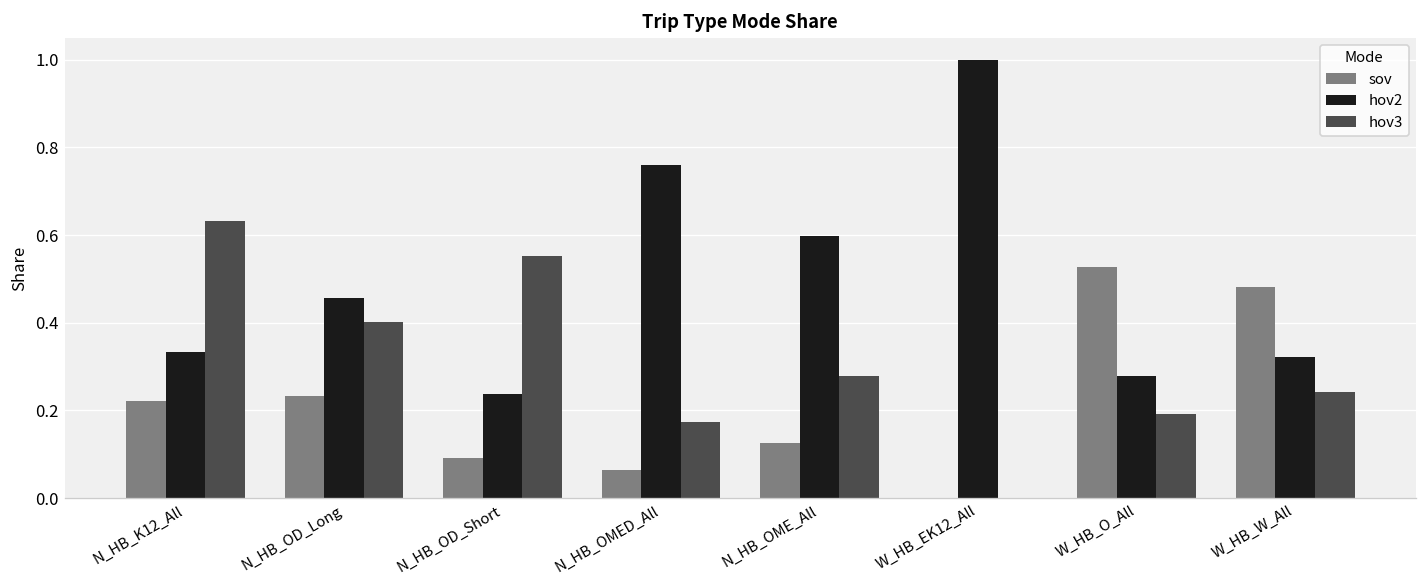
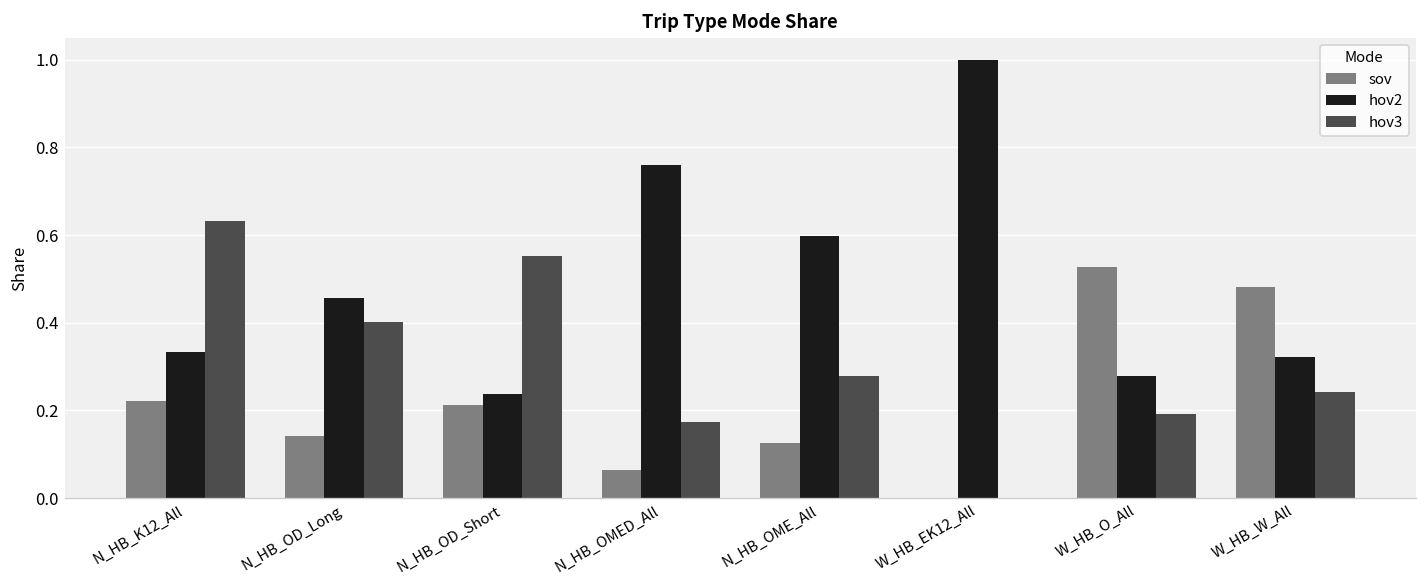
  {
    "sov": {
      "N_HB_K12_All": 0.22,
-     "N_HB_OD_Long": 0.23,
-     "N_HB_OD_Short": 0.09,
+     "N_HB_OD_Long": 0.14,
+     "N_HB_OD_Short": 0.21,
      "N_HB_OMED_All": 0.07,
      "N_HB_OME_All": 0.12,
      "W_HB_EK12_All": 0.00,
      "W_HB_O_All": 0.53,
      "W_HB_W_All": 0.48
    },
    "hov2": {
      "N_HB_K12_All": 0.33,
      "N_HB_OD_Long": 0.46,
      "N_HB_OD_Short": 0.24,
      "N_HB_OMED_All": 0.76,
      "N_HB_OME_All": 0.60,
      "W_HB_EK12_All": 1.00,
      "W_HB_O_All": 0.28,
      "W_HB_W_All": 0.32
    },
    "hov3": {
      "N_HB_K12_All": 0.63,
      "N_HB_OD_Long": 0.40,
      "N_HB_OD_Short": 0.55,
      "N_HB_OMED_All": 0.17,
      "N_HB_OME_All": 0.28,
      "W_HB_EK12_All": 0.00,
      "W_HB_O_All": 0.19,
      "W_HB_W_All": 0.24
    }
  }
